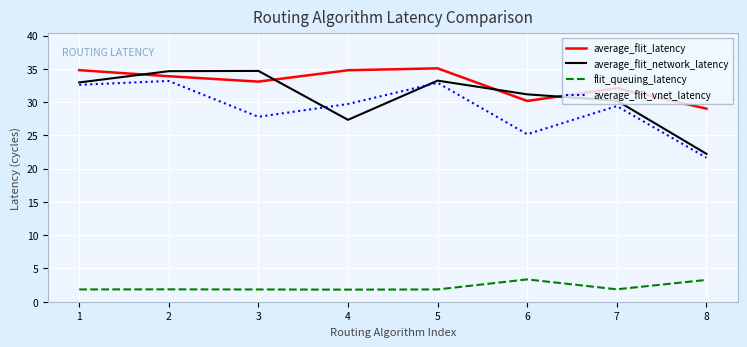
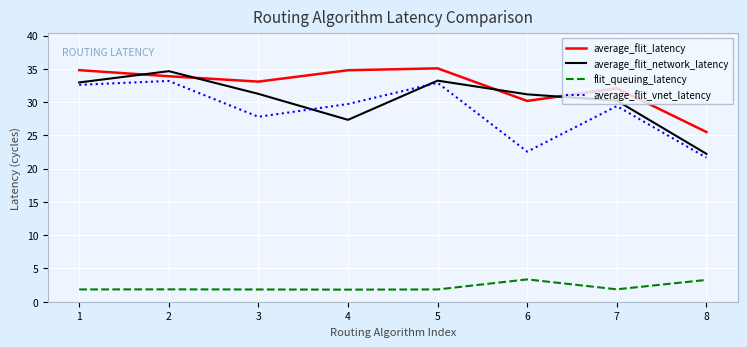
  {
    "average_flit_latency": {
      "1": 35,
      "2": 34,
      "3": 33,
      "4": 35,
      "5": 35,
      "6": 30,
-     "8": 29
+     "8": 26
    },
    "average_flit_network_latency": {
      "2": 35,
-     "3": 35,
+     "3": 31,
      "4": 27,
      "6": 31,
      "8": 22
    },
    "flit_queuing_latency": {
      "1": 2,
      "2": 2,
      "3": 2,
      "4": 2,
      "5": 2,
      "6": 3,
      "7": 2,
      "8": 3
    },
    "average_flit_vnet_latency": {
      "2": 33,
      "3": 28,
      "4": 30,
-     "6": 25,
+     "6": 23,
      "7": 29,
      "8": 22
    }
  }
